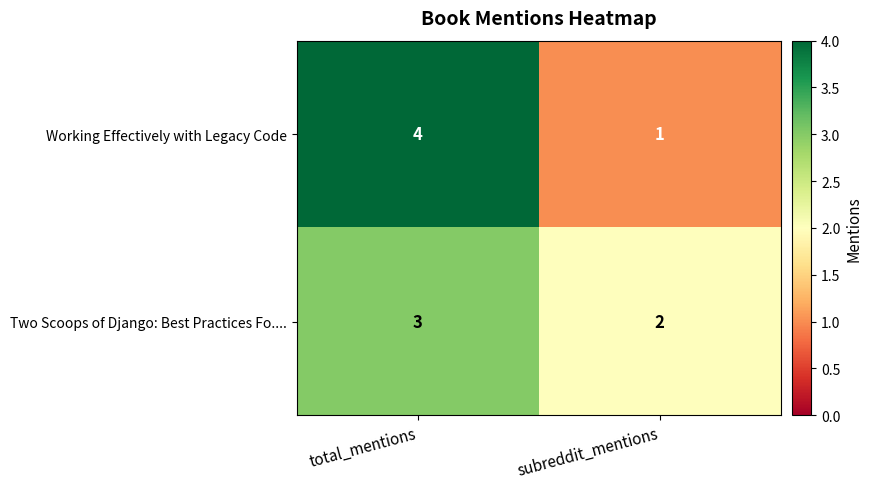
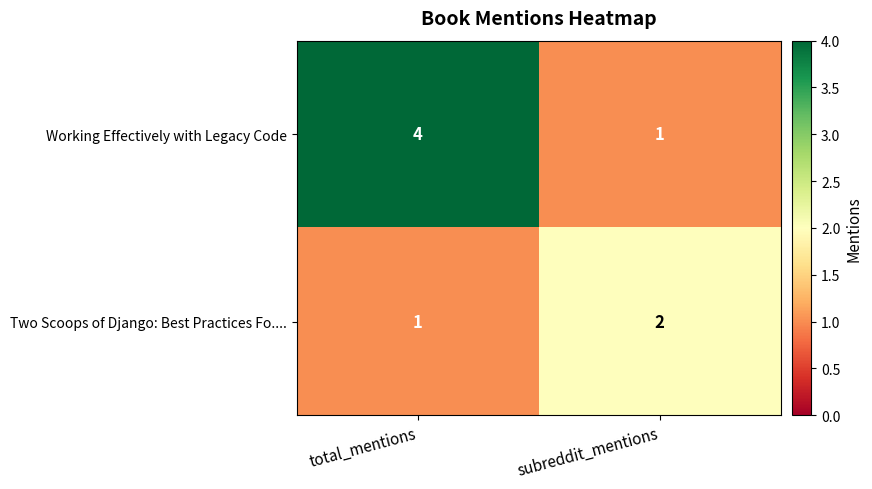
  {
    "Working Effectively with Legacy Code": {
      "total_mentions": 4,
      "subreddit_mentions": 1
    },
    "Two Scoops of Django: Best Practices Fo....": {
-     "total_mentions": 3,
+     "total_mentions": 1,
      "subreddit_mentions": 2
    }
  }
